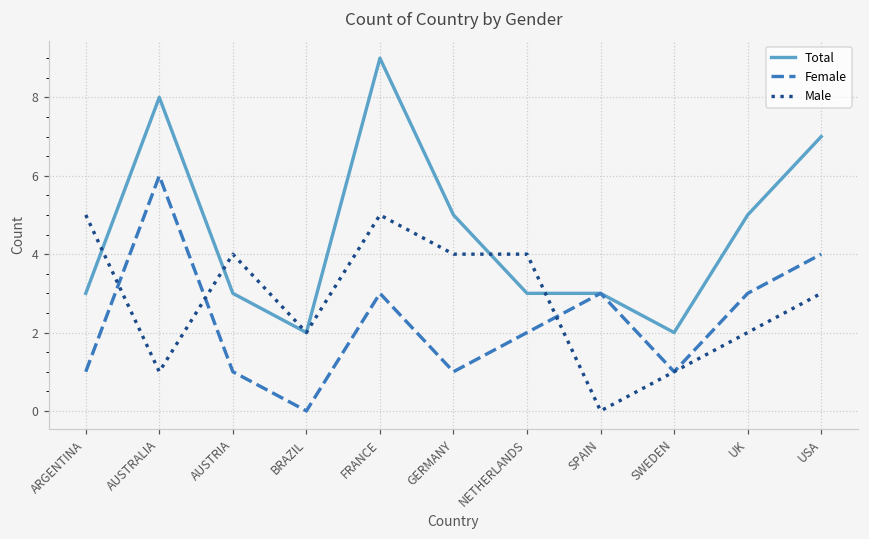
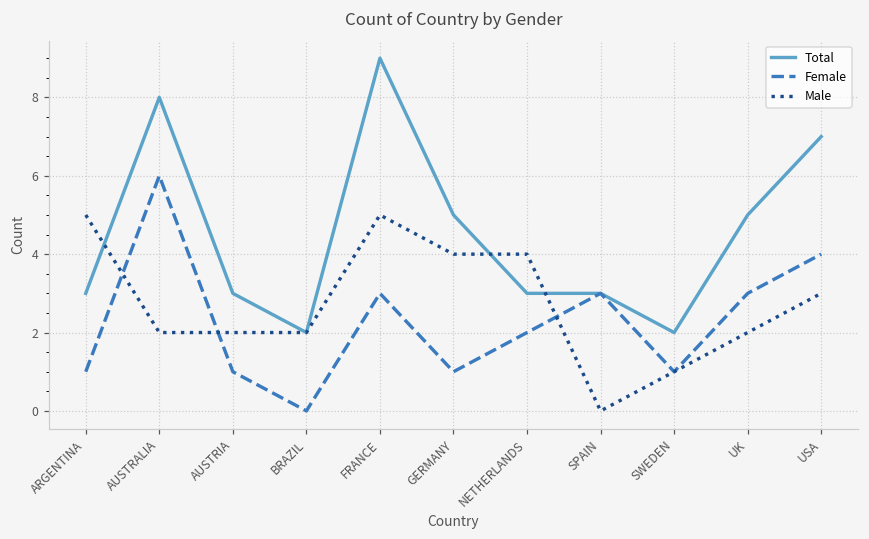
  {
    "Male": {
      "ARGENTINA": 5,
-     "AUSTRALIA": 1,
-     "AUSTRIA": 4,
+     "AUSTRALIA": 2,
+     "AUSTRIA": 2,
      "FRANCE": 5,
      "GERMANY": 4,
      "NETHERLANDS": 4,
      "SPAIN": 0,
      "UK": 2,
      "USA": 3
    }
  }
